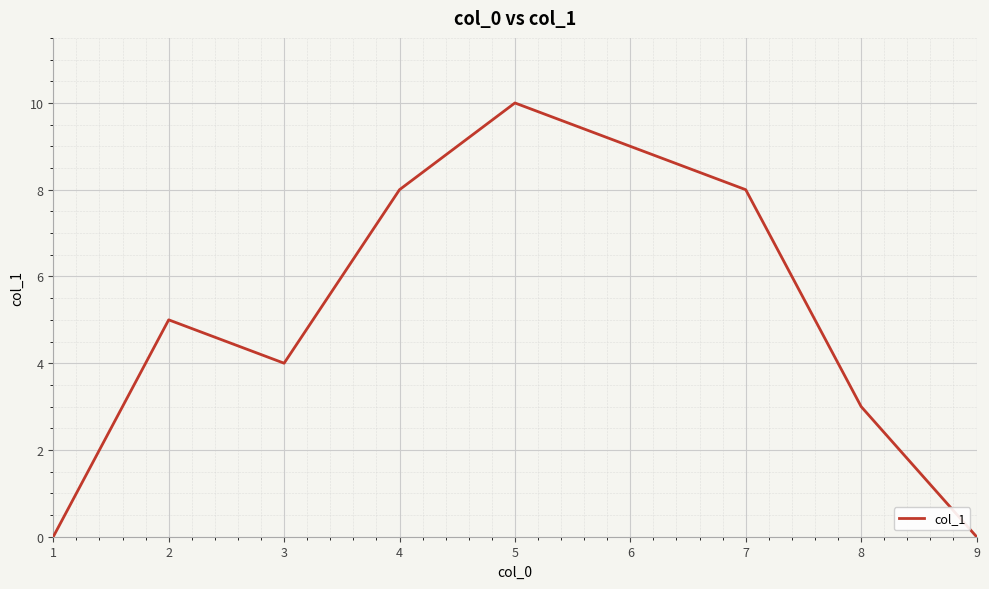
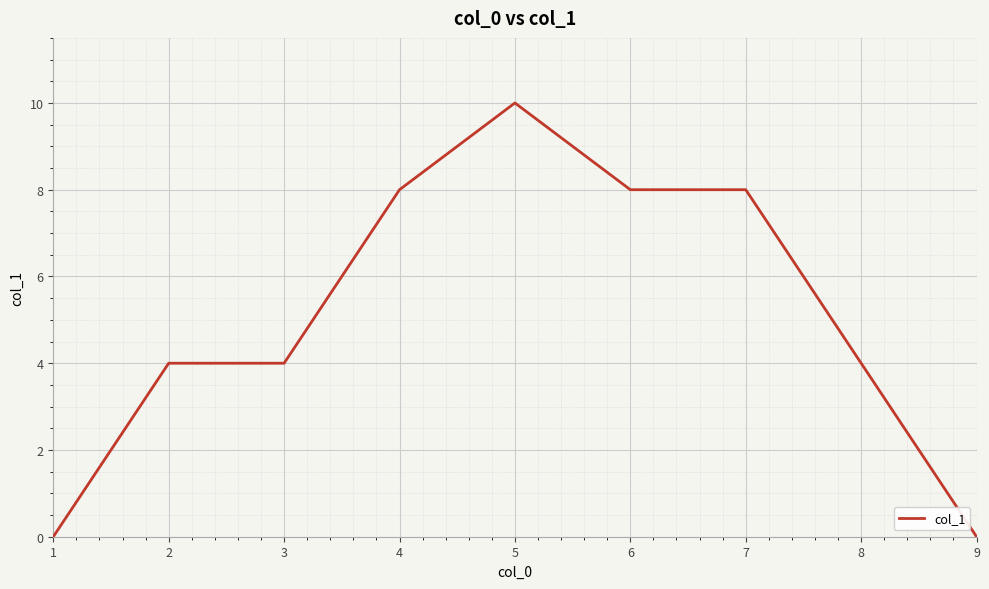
  {
    "1": 0,
-   "2": 5,
+   "2": 4,
    "3": 4,
    "4": 8,
    "5": 10,
-   "6": 9,
+   "6": 8,
    "7": 8,
-   "8": 3,
+   "8": 4,
    "9": 0
  }
